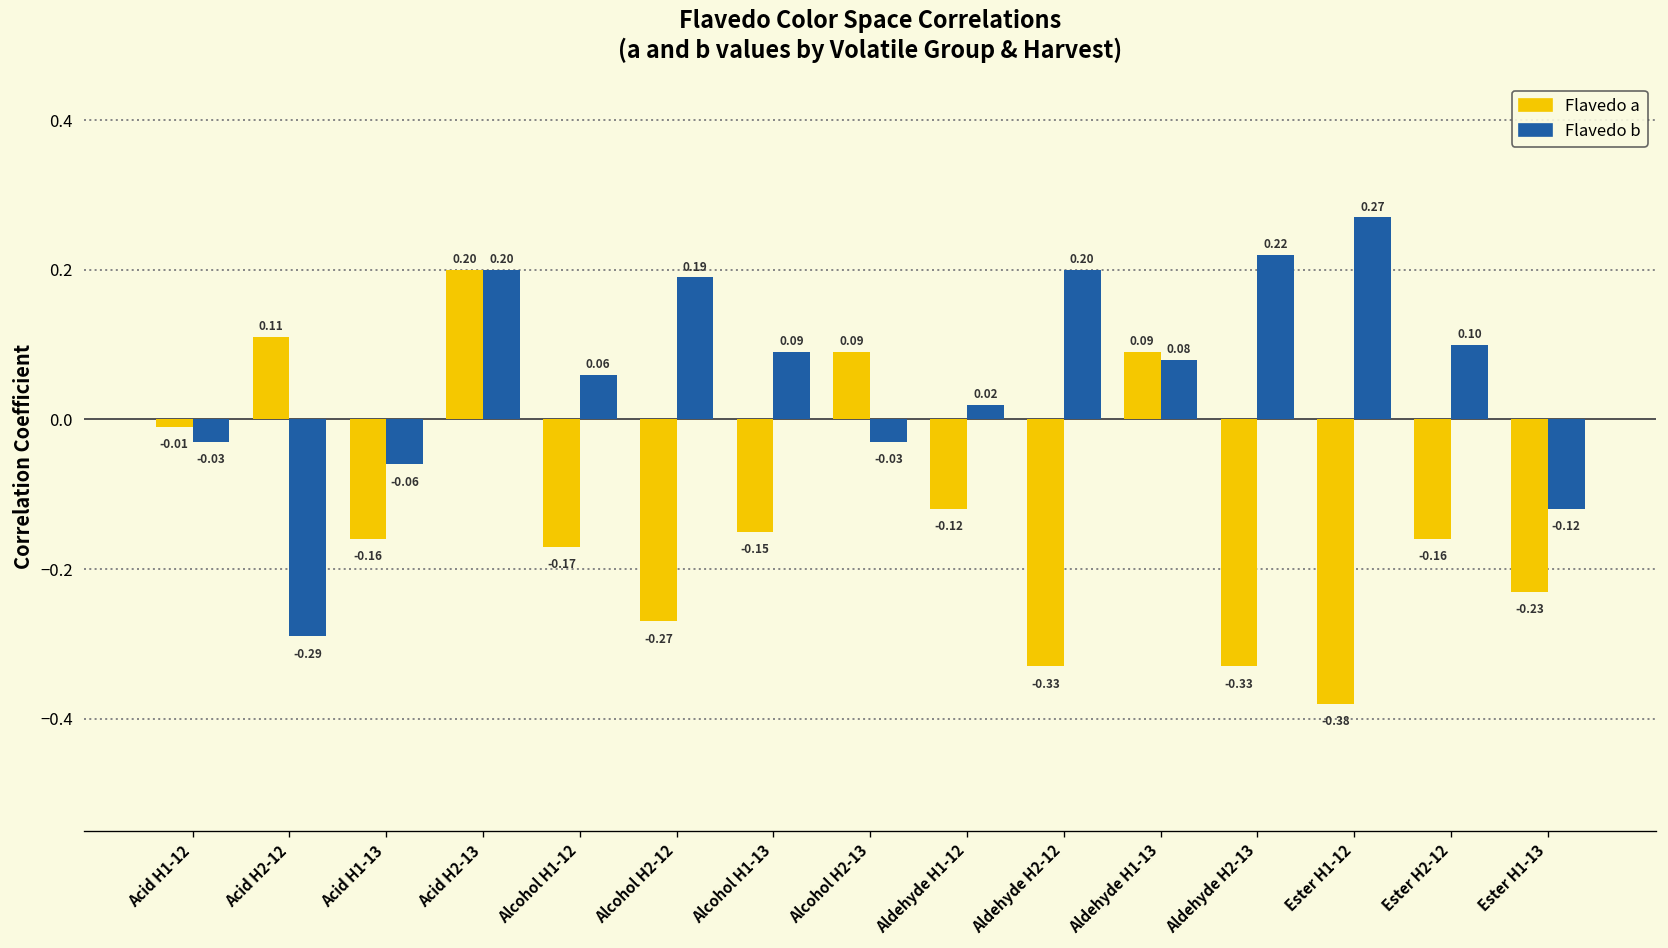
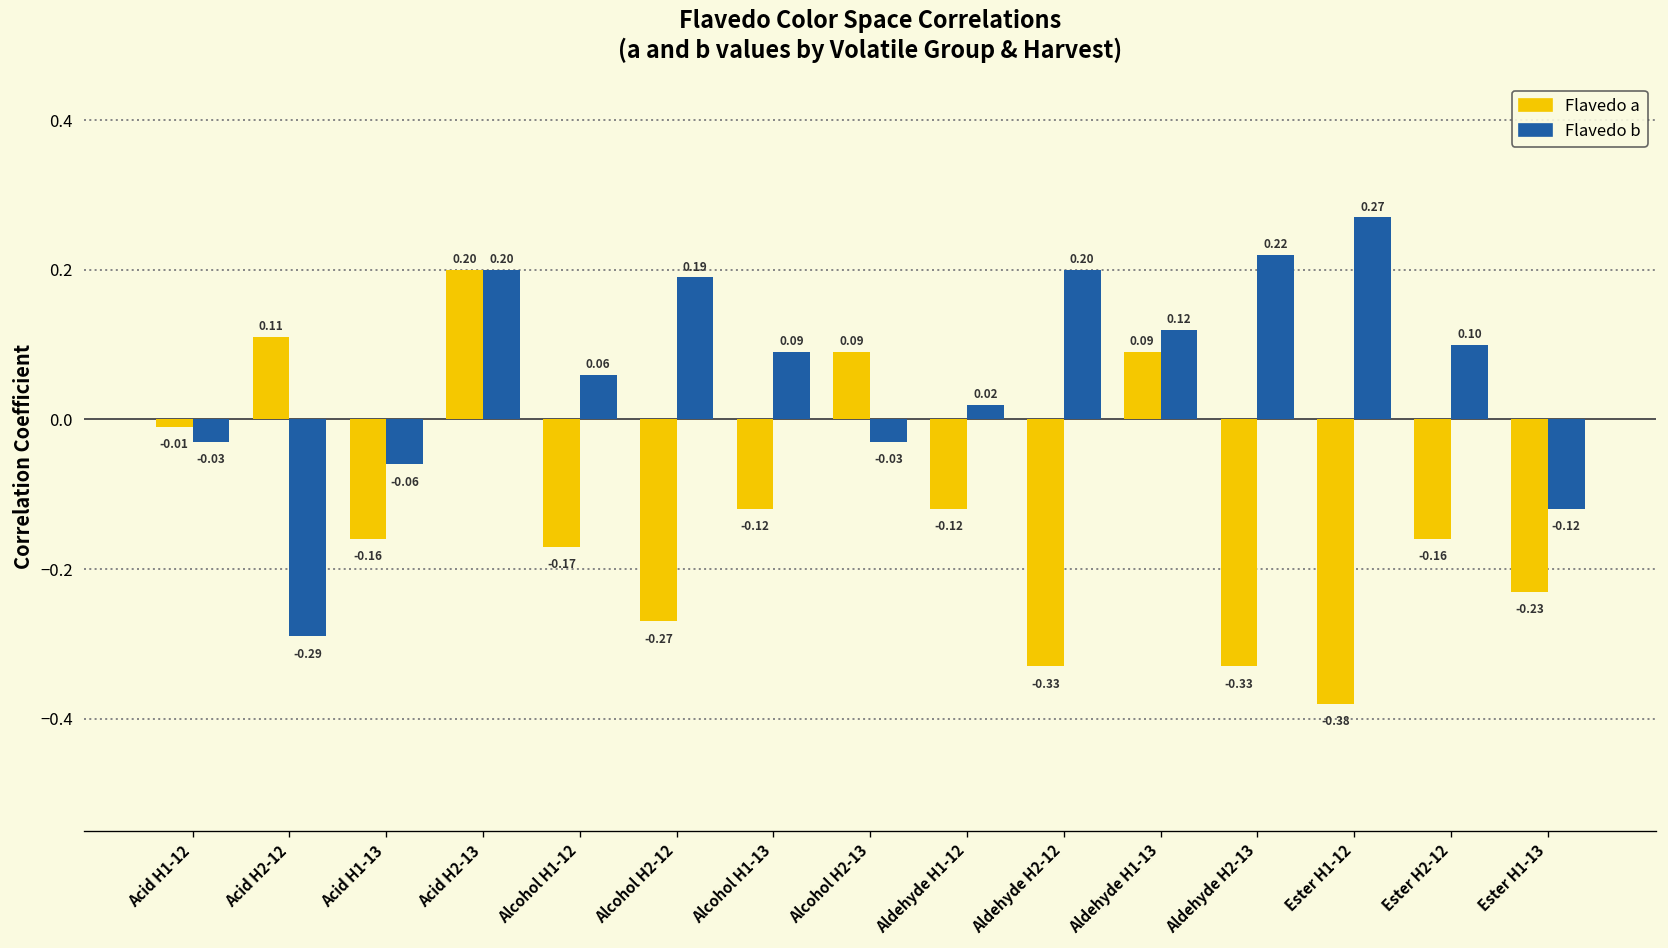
  {
    "Flavedo a": {
      "Acid H1-12": -0.01,
      "Acid H2-12": 0.11,
      "Acid H1-13": -0.16,
      "Acid H2-13": 0.20,
      "Alcohol H1-12": -0.17,
      "Alcohol H2-12": -0.27,
-     "Alcohol H1-13": -0.15,
+     "Alcohol H1-13": -0.12,
      "Alcohol H2-13": 0.09,
      "Aldehyde H1-12": -0.12,
      "Aldehyde H2-12": -0.33,
      "Aldehyde H1-13": 0.09,
      "Aldehyde H2-13": -0.33,
      "Ester H1-12": -0.38,
      "Ester H2-12": -0.16,
      "Ester H1-13": -0.23
    },
    "Flavedo b": {
      "Acid H1-12": -0.03,
      "Acid H2-12": -0.29,
      "Acid H1-13": -0.06,
      "Acid H2-13": 0.20,
      "Alcohol H1-12": 0.06,
      "Alcohol H2-12": 0.19,
      "Alcohol H1-13": 0.09,
      "Alcohol H2-13": -0.03,
      "Aldehyde H1-12": 0.02,
      "Aldehyde H2-12": 0.20,
-     "Aldehyde H1-13": 0.08,
+     "Aldehyde H1-13": 0.12,
      "Aldehyde H2-13": 0.22,
      "Ester H1-12": 0.27,
      "Ester H2-12": 0.10,
      "Ester H1-13": -0.12
    }
  }
